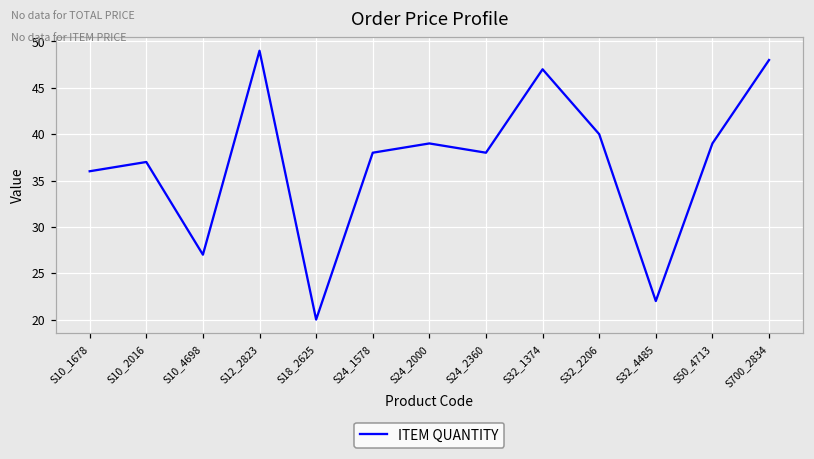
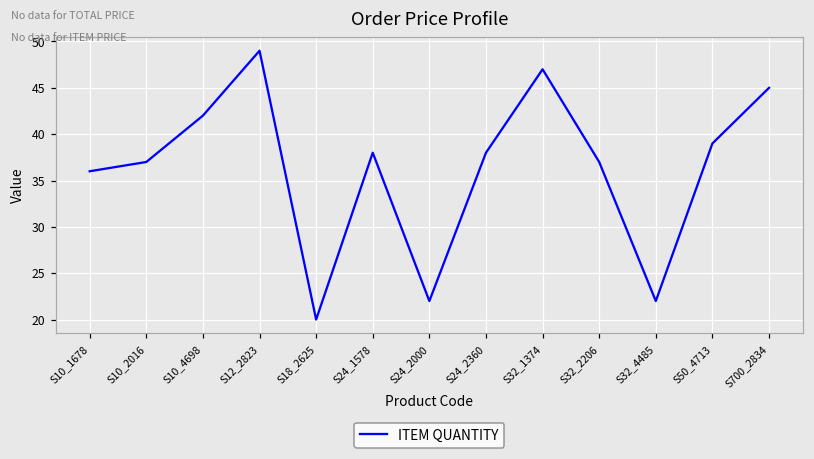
  {
    "S10_1678": 36,
    "S10_2016": 37,
-   "S10_4698": 27,
+   "S10_4698": 42,
    "S12_2823": 49,
    "S18_2625": 20,
    "S24_1578": 38,
-   "S24_2000": 39,
+   "S24_2000": 22,
    "S24_2360": 38,
    "S32_1374": 47,
-   "S32_2206": 40,
+   "S32_2206": 37,
    "S32_4485": 22,
    "S50_4713": 39,
-   "S700_2834": 48
+   "S700_2834": 45
  }
